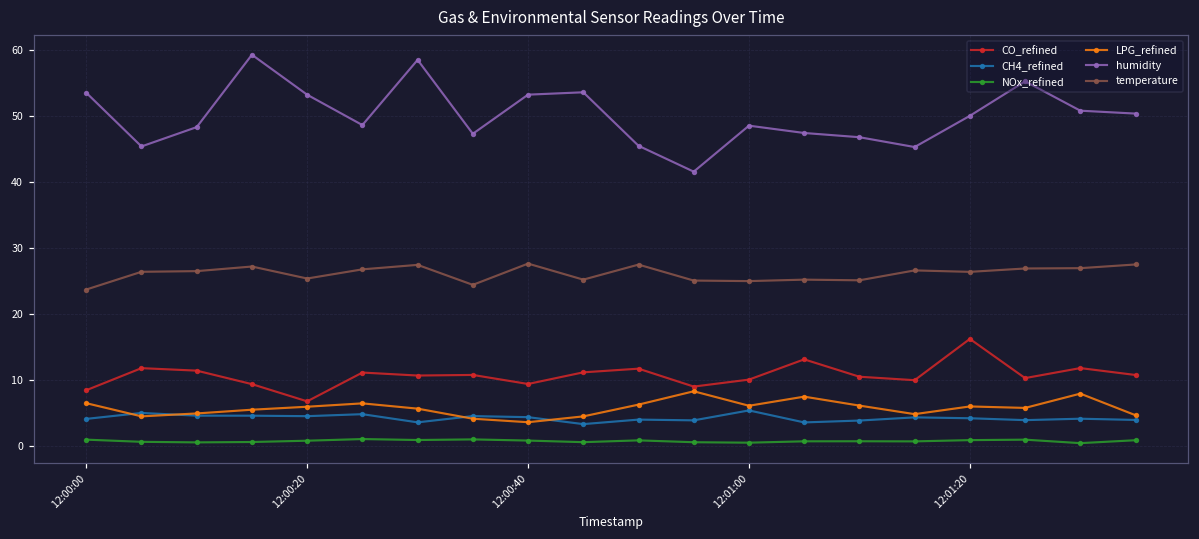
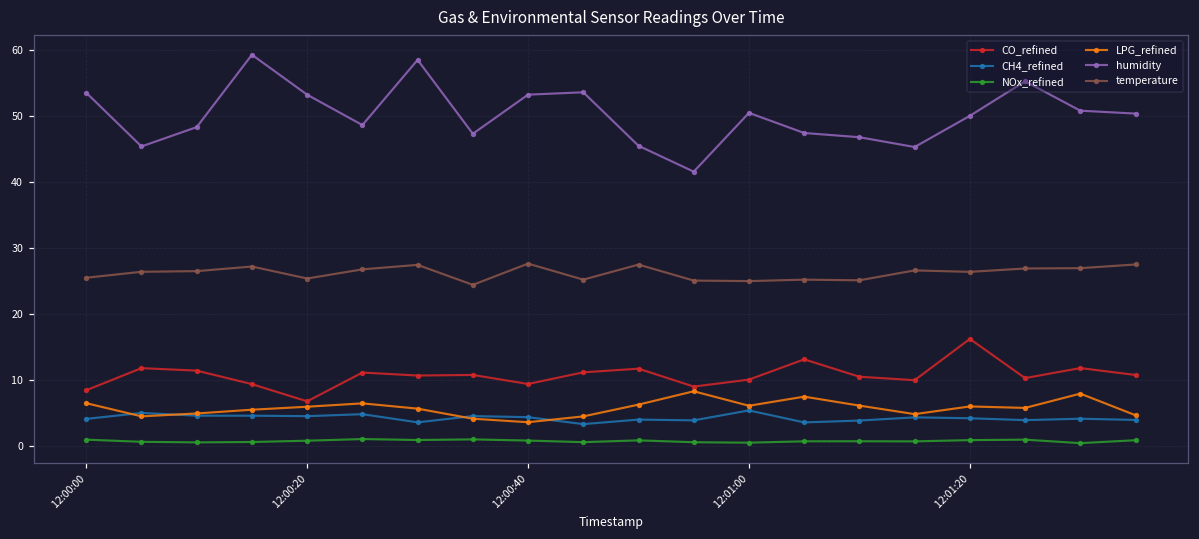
  {
    "CO_refined": {
      "12:00:00": 8,
      "12:00:20": 7,
      "12:00:40": 9,
      "12:01:00": 10,
      "12:01:20": 16
    },
    "CH4_refined": {
      "12:00:00": 4,
      "12:00:20": 4,
      "12:00:40": 4,
      "12:01:00": 5,
      "12:01:20": 4
    },
    "NOx_refined": {
      "12:00:00": 1,
      "12:00:20": 1,
      "12:00:40": 1,
      "12:01:00": 0,
      "12:01:20": 1
    },
    "LPG_refined": {
      "12:00:00": 6,
      "12:00:20": 6,
      "12:00:40": 4,
      "12:01:00": 6,
      "12:01:20": 6
    },
    "humidity": {
      "12:00:00": 54,
      "12:00:20": 53,
      "12:00:40": 53,
-     "12:01:00": 49,
+     "12:01:00": 50,
      "12:01:20": 50
    },
    "temperature": {
-     "12:00:00": 24,
+     "12:00:00": 25,
      "12:00:20": 25,
      "12:00:40": 28,
      "12:01:00": 25,
      "12:01:20": 26
    }
  }
